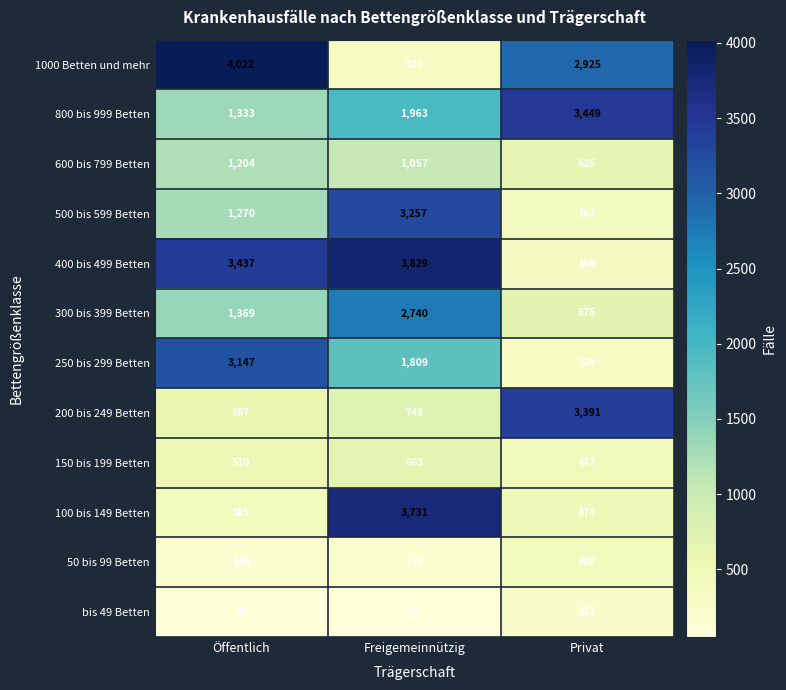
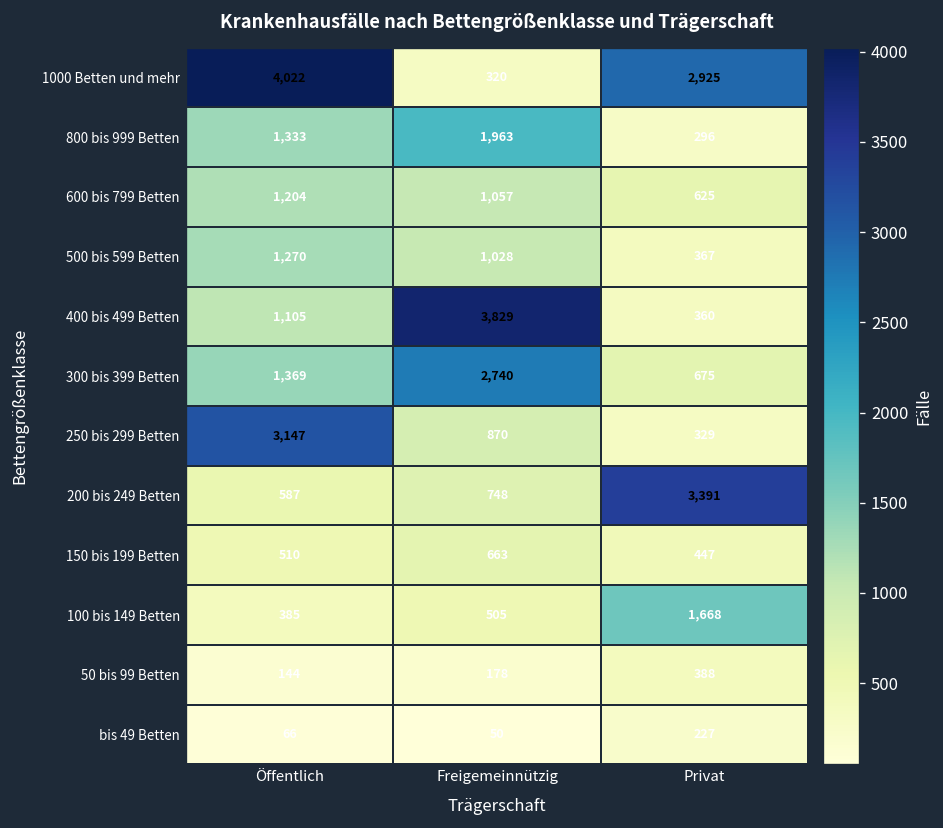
  {
    "1000 Betten und mehr": {
      "Öffentlich": "4,022",
      "Freigemeinnützig": "320",
      "Privat": "2,925"
    },
    "800 bis 999 Betten": {
      "Öffentlich": "1,333",
      "Freigemeinnützig": "1,963",
-     "Privat": "3,449"
+     "Privat": "296"
    },
    "600 bis 799 Betten": {
      "Öffentlich": "1,204",
      "Freigemeinnützig": "1,057",
      "Privat": "625"
    },
    "500 bis 599 Betten": {
      "Öffentlich": "1,270",
-     "Freigemeinnützig": "3,257",
+     "Freigemeinnützig": "1,028",
      "Privat": "367"
    },
    "400 bis 499 Betten": {
-     "Öffentlich": "3,437",
+     "Öffentlich": "1,105",
      "Freigemeinnützig": "3,829",
      "Privat": "360"
    },
    "300 bis 399 Betten": {
      "Öffentlich": "1,369",
      "Freigemeinnützig": "2,740",
      "Privat": "675"
    },
    "250 bis 299 Betten": {
      "Öffentlich": "3,147",
-     "Freigemeinnützig": "1,809",
+     "Freigemeinnützig": "870",
      "Privat": "329"
    },
    "200 bis 249 Betten": {
      "Öffentlich": "587",
      "Freigemeinnützig": "748",
      "Privat": "3,391"
    },
    "150 bis 199 Betten": {
      "Öffentlich": "510",
      "Freigemeinnützig": "663",
      "Privat": "447"
    },
    "100 bis 149 Betten": {
      "Öffentlich": "385",
-     "Freigemeinnützig": "3,731",
-     "Privat": "474"
+     "Freigemeinnützig": "505",
+     "Privat": "1,668"
    },
    "50 bis 99 Betten": {
      "Freigemeinnützig": "178",
      "Privat": "388"
    },
    "bis 49 Betten": {
      "Privat": "227"
    }
  }
